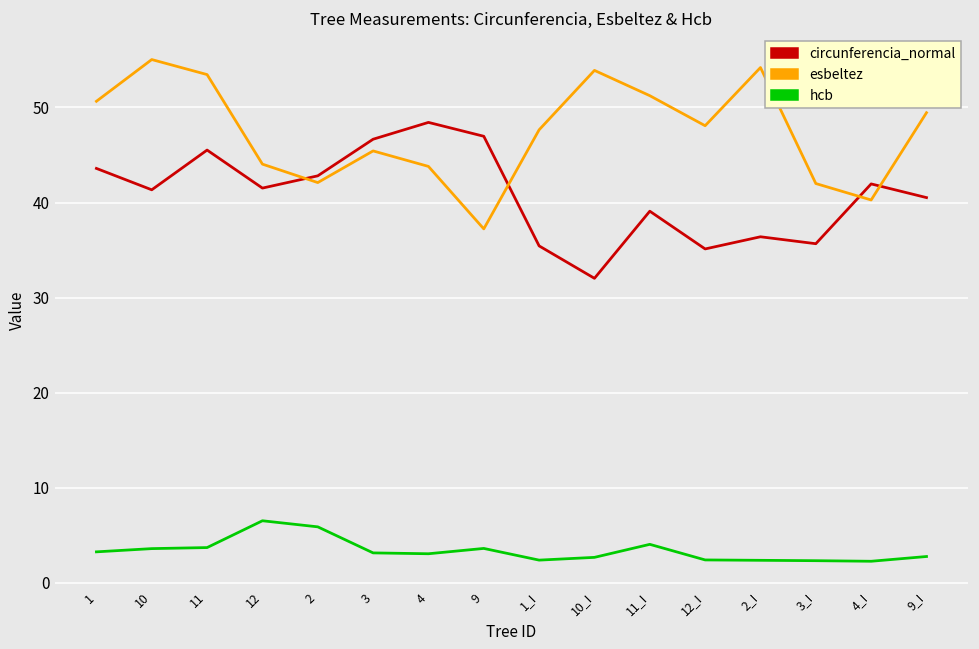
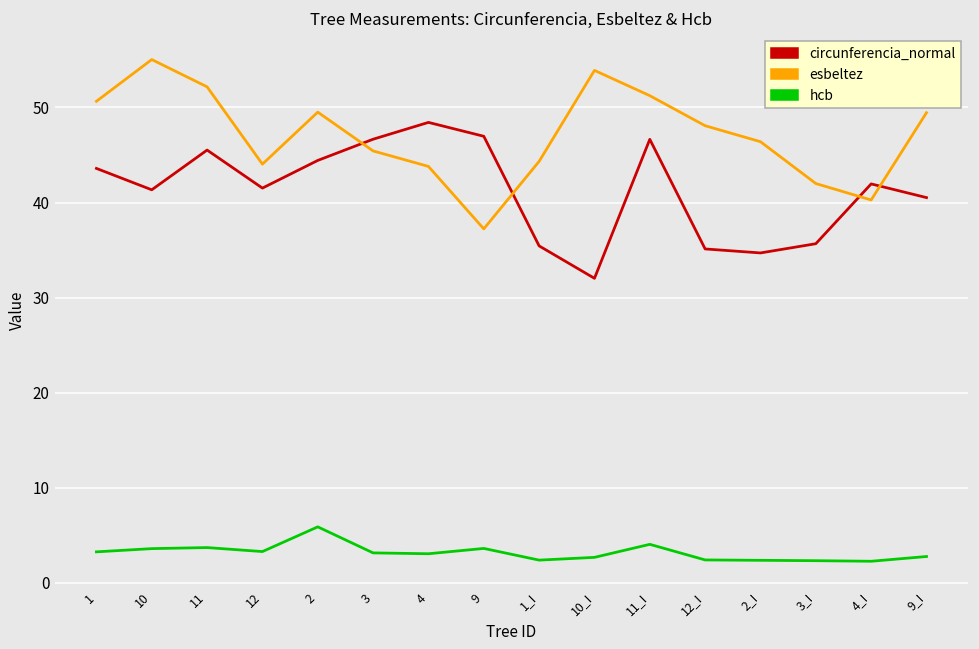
  {
    "circunferencia_normal": {
      "1": 44,
      "10": 41,
      "11": 46,
      "12": 42,
-     "2": 43,
+     "2": 44,
      "3": 47,
      "4": 48,
      "9": 47,
      "1_I": 35,
      "10_I": 32,
-     "11_I": 39,
+     "11_I": 47,
      "12_I": 35,
-     "2_I": 36,
+     "2_I": 35,
      "3_I": 36,
      "4_I": 42,
      "9_I": 41
    },
    "esbeltez": {
      "1": 51,
      "10": 55,
-     "11": 53,
+     "11": 52,
      "12": 44,
-     "2": 42,
+     "2": 50,
      "3": 45,
      "4": 44,
      "9": 37,
-     "1_I": 48,
+     "1_I": 44,
      "10_I": 54,
      "11_I": 51,
      "12_I": 48,
-     "2_I": 54,
+     "2_I": 46,
      "3_I": 42,
      "4_I": 40,
      "9_I": 49
    },
    "hcb": {
      "1": 3,
      "10": 4,
      "11": 4,
-     "12": 7,
+     "12": 3,
      "2": 6,
      "3": 3,
      "4": 3,
      "9": 4,
      "1_I": 2,
      "10_I": 3,
      "11_I": 4,
      "12_I": 2,
      "2_I": 2,
      "3_I": 2,
      "4_I": 2,
      "9_I": 3
    }
  }
